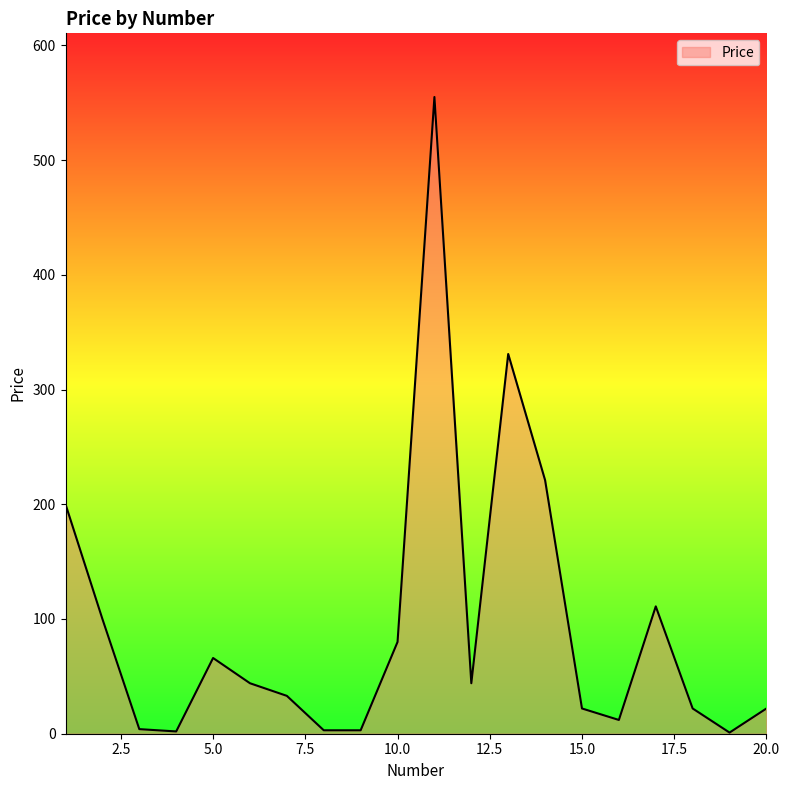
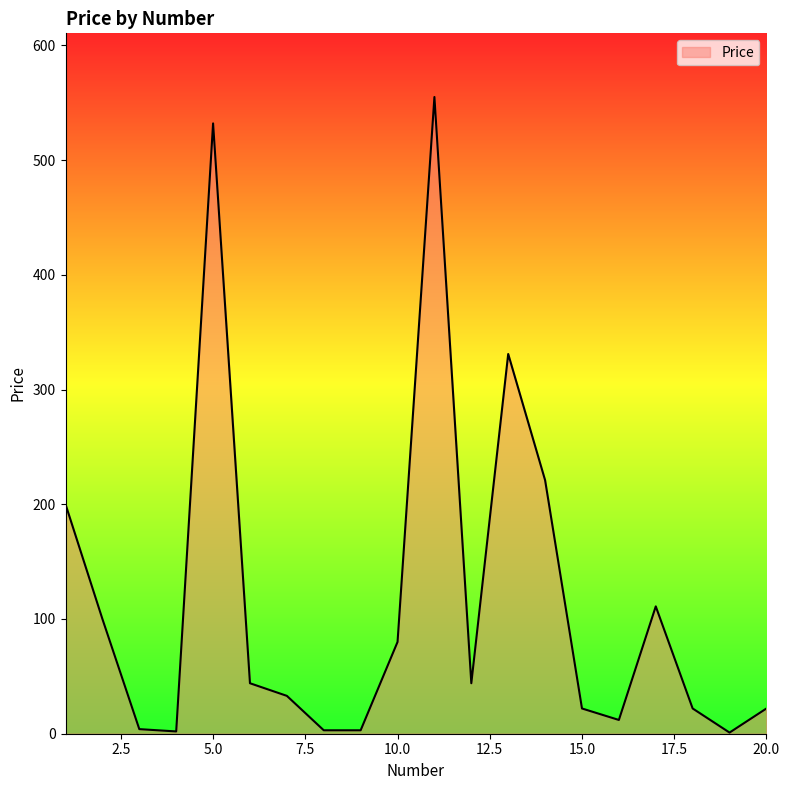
  {
-   "5.0": 66,
+   "5.0": 532,
    "10.0": 80,
    "15.0": 22,
    "20.0": 22
  }
